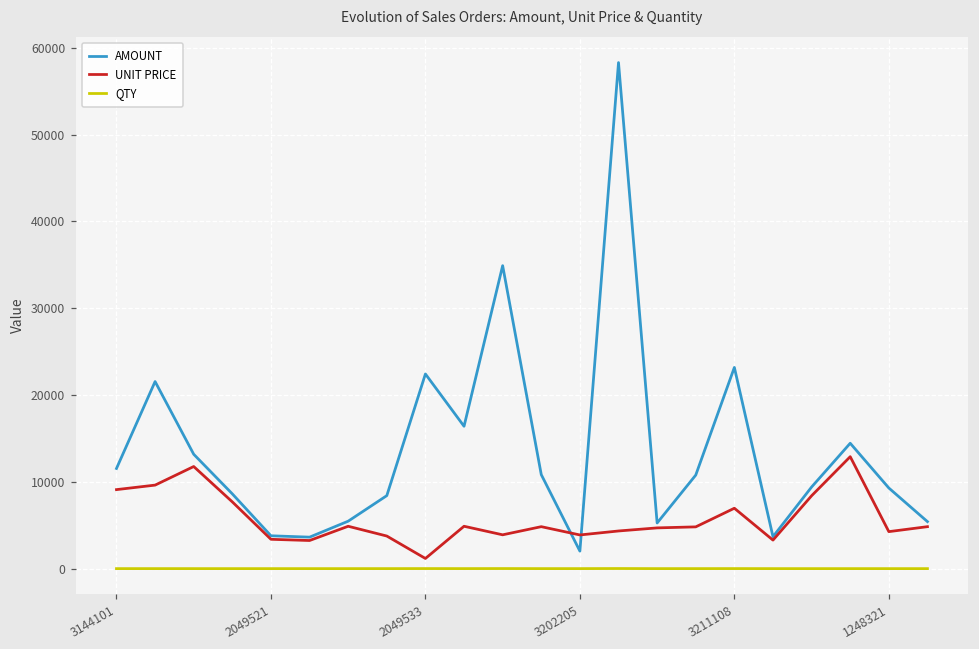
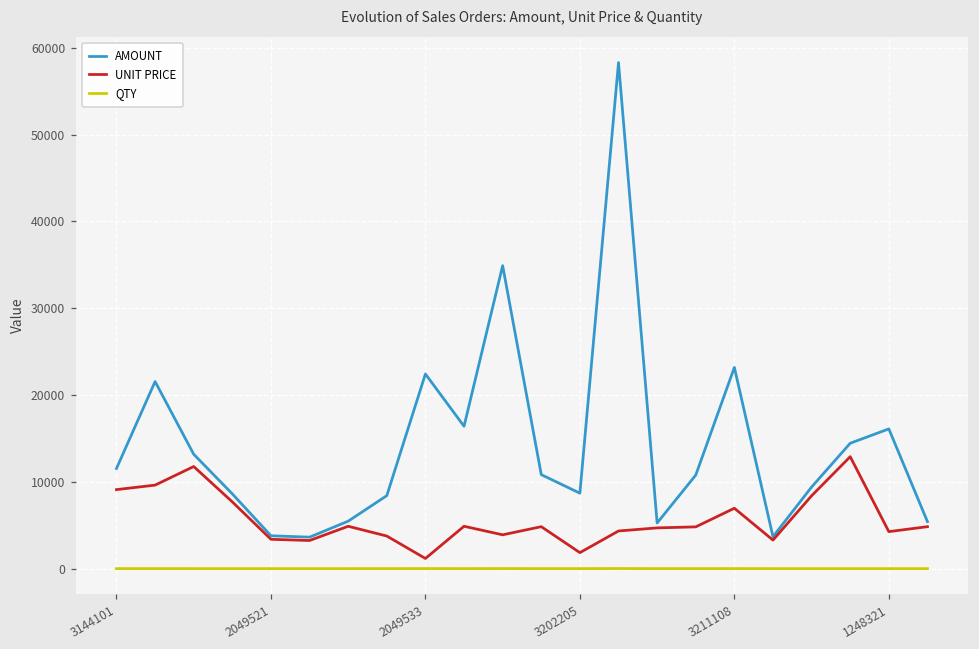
  {
    "AMOUNT": {
      "3144101": 12000,
      "2049521": 4000,
      "2049533": 22000,
-     "3202205": 2000,
+     "3202205": 9000,
      "3211108": 23000,
-     "1248321": 9000
+     "1248321": 16000
    },
    "UNIT PRICE": {
      "3144101": 9000,
      "2049521": 3000,
      "2049533": 1000,
-     "3202205": 4000,
+     "3202205": 2000,
      "3211108": 7000,
      "1248321": 4000
    },
    "QTY": {
      "3144101": 0,
      "2049521": 0,
      "2049533": 0,
      "3202205": 0,
      "3211108": 0,
      "1248321": 0
    }
  }
